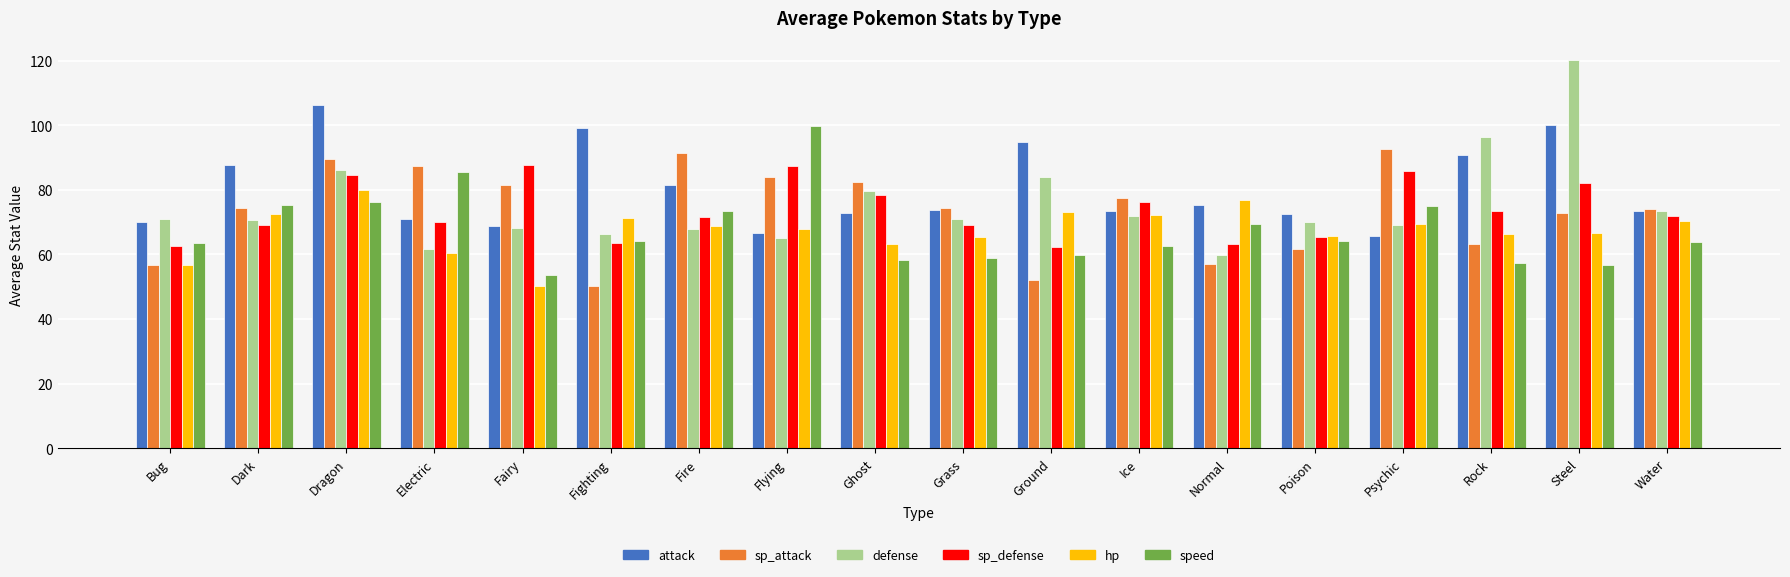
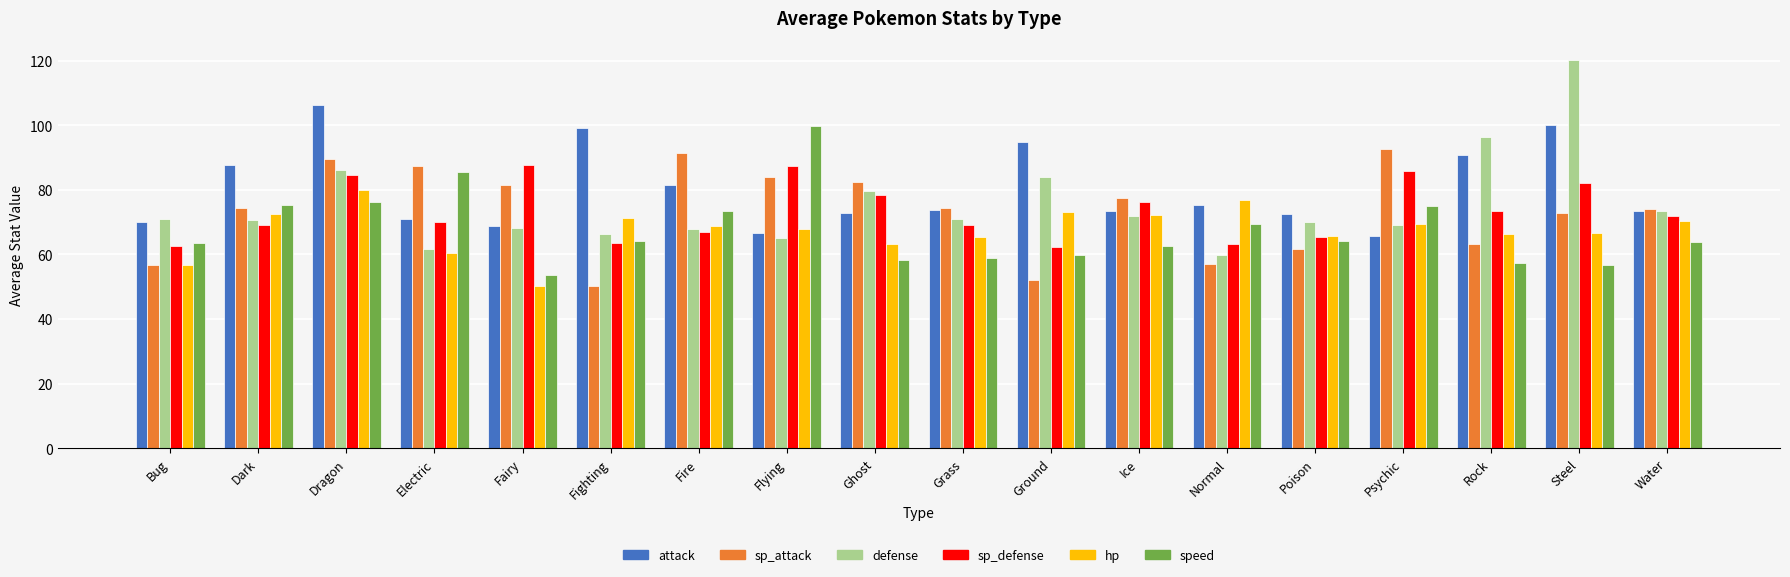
  {
    "attack": {
      "Bug": 70,
      "Dark": 88,
      "Dragon": 106,
      "Electric": 71,
      "Fairy": 69,
      "Fighting": 99,
      "Fire": 82,
      "Flying": 67,
      "Ghost": 73,
      "Grass": 74,
      "Ground": 95,
      "Ice": 73,
      "Normal": 75,
      "Poison": 73,
      "Psychic": 66,
      "Rock": 91,
      "Steel": 100,
      "Water": 73
    },
    "sp_attack": {
      "Bug": 57,
      "Dark": 75,
      "Dragon": 90,
      "Electric": 88,
      "Fairy": 82,
      "Fighting": 50,
      "Fire": 91,
      "Flying": 84,
      "Ghost": 82,
      "Grass": 74,
      "Ground": 52,
      "Ice": 77,
      "Normal": 57,
      "Poison": 62,
      "Psychic": 93,
      "Rock": 63,
      "Steel": 73,
      "Water": 74
    },
    "defense": {
      "Bug": 71,
      "Dark": 71,
      "Dragon": 86,
      "Electric": 62,
      "Fairy": 68,
      "Fighting": 66,
      "Fire": 68,
      "Flying": 65,
      "Ghost": 80,
      "Grass": 71,
      "Ground": 84,
      "Ice": 72,
      "Normal": 60,
      "Poison": 70,
      "Psychic": 69,
      "Rock": 96,
      "Steel": 120,
      "Water": 73
    },
    "sp_defense": {
      "Bug": 63,
      "Dark": 69,
      "Dragon": 85,
      "Electric": 70,
      "Fairy": 88,
      "Fighting": 63,
-     "Fire": 72,
+     "Fire": 67,
      "Flying": 87,
      "Ghost": 78,
      "Grass": 69,
      "Ground": 62,
      "Ice": 76,
      "Normal": 63,
      "Poison": 66,
      "Psychic": 86,
      "Rock": 73,
      "Steel": 82,
      "Water": 72
    },
    "hp": {
      "Bug": 57,
      "Dark": 73,
      "Dragon": 80,
      "Electric": 61,
      "Fairy": 50,
      "Fighting": 71,
      "Fire": 69,
      "Flying": 68,
      "Ghost": 63,
      "Grass": 65,
      "Ground": 73,
      "Ice": 72,
      "Normal": 77,
      "Poison": 66,
      "Psychic": 70,
      "Rock": 66,
      "Steel": 67,
      "Water": 70
    },
    "speed": {
      "Bug": 64,
      "Dark": 75,
      "Dragon": 76,
      "Electric": 85,
      "Fairy": 54,
      "Fighting": 64,
      "Fire": 73,
      "Flying": 100,
      "Ghost": 58,
      "Grass": 59,
      "Ground": 60,
      "Ice": 63,
      "Normal": 70,
      "Poison": 64,
      "Psychic": 75,
      "Rock": 57,
      "Steel": 57,
      "Water": 64
    }
  }
